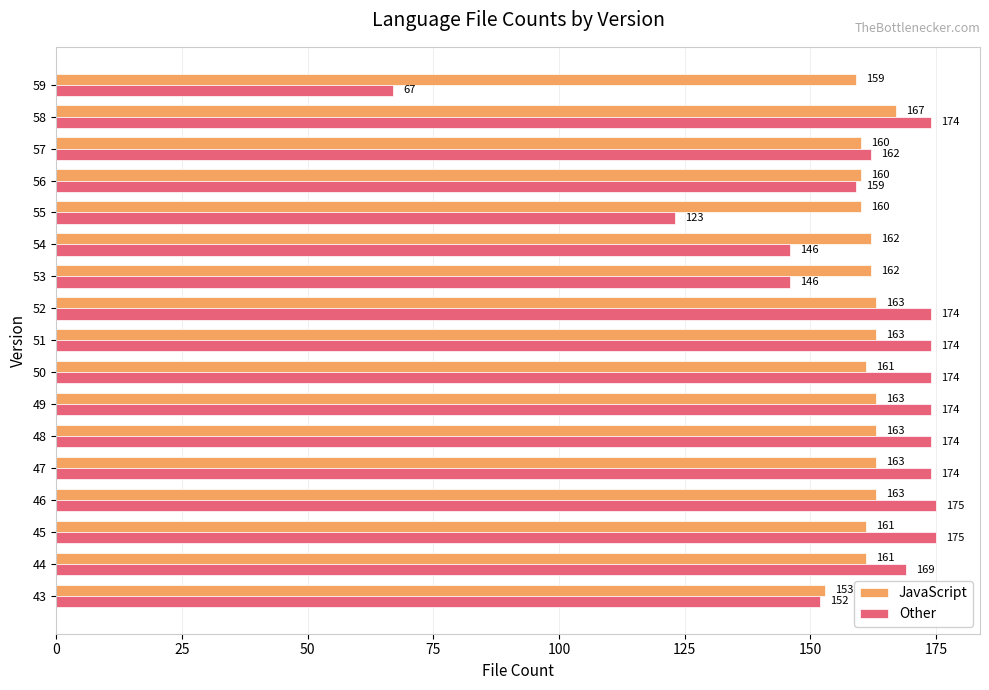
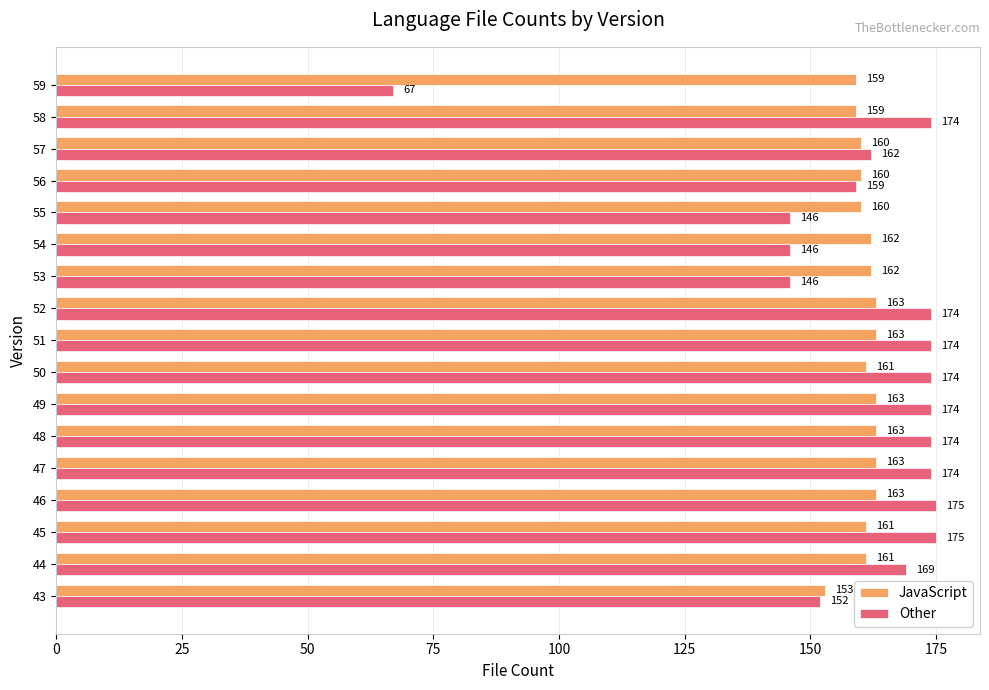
  {
    "JavaScript": {
      "59": 159,
-     "58": 167,
+     "58": 159,
      "57": 160,
      "56": 160,
      "55": 160,
      "54": 162,
      "53": 162,
      "52": 163,
      "51": 163,
      "50": 161,
      "49": 163,
      "48": 163,
      "47": 163,
      "46": 163,
      "45": 161,
      "44": 161,
      "43": 153
    },
    "Other": {
      "59": 67,
      "58": 174,
      "57": 162,
      "56": 159,
-     "55": 123,
+     "55": 146,
      "54": 146,
      "53": 146,
      "52": 174,
      "51": 174,
      "50": 174,
      "49": 174,
      "48": 174,
      "47": 174,
      "46": 175,
      "45": 175,
      "44": 169,
      "43": 152
    }
  }
